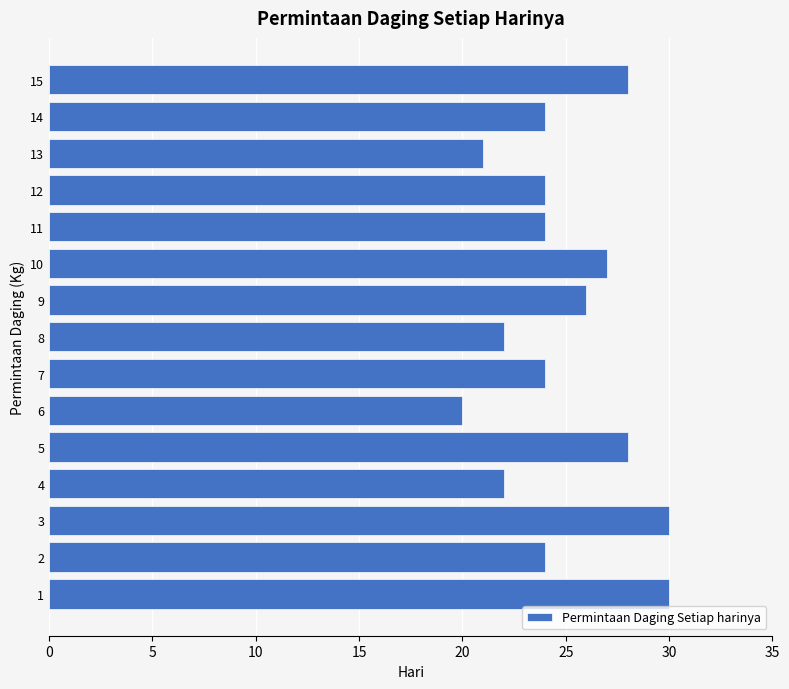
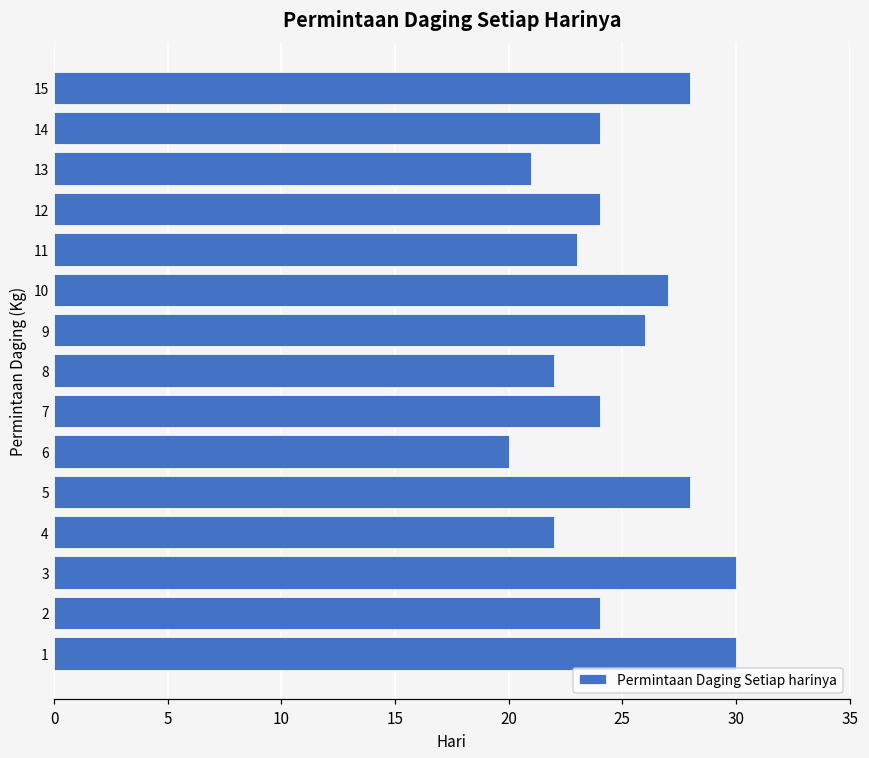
  {
    "15": 28,
    "14": 24,
    "13": 21,
    "12": 24,
-   "11": 24,
+   "11": 23,
    "10": 27,
    "9": 26,
    "8": 22,
    "7": 24,
    "6": 20,
    "5": 28,
    "4": 22,
    "3": 30,
    "2": 24,
    "1": 30
  }
